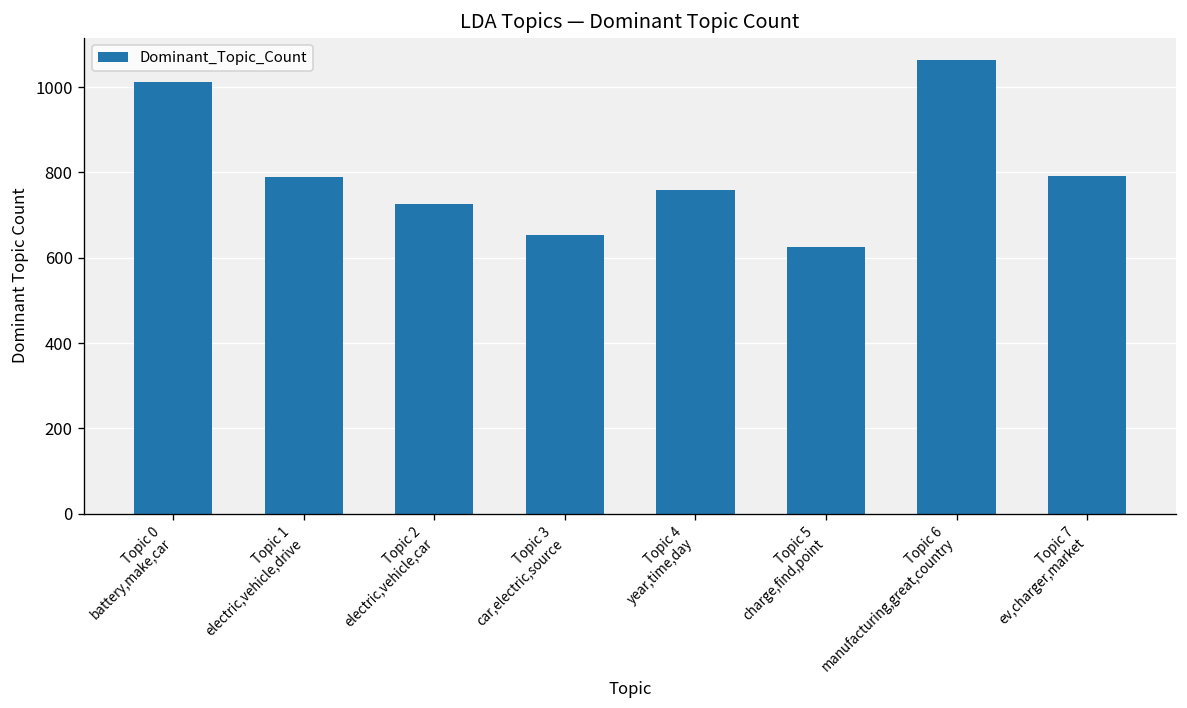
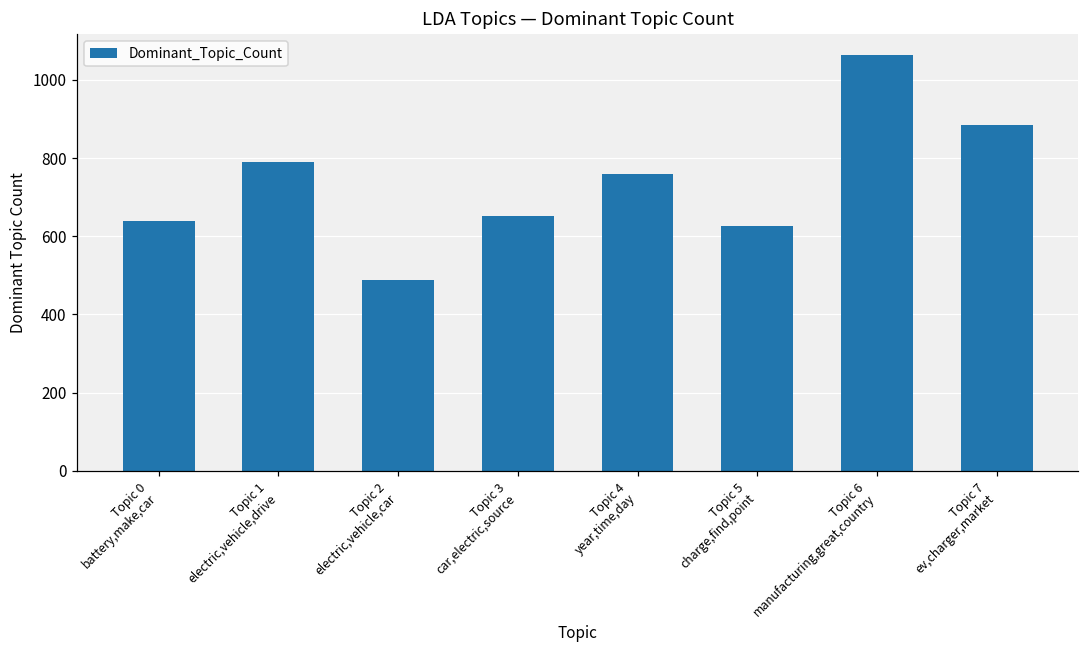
  {
-   "Topic 0 battery,make,car": 1010,
+   "Topic 0 battery,make,car": 640,
    "Topic 1 electric,vehicle,drive": 790,
-   "Topic 2 electric,vehicle,car": 730,
+   "Topic 2 electric,vehicle,car": 490,
    "Topic 3 car,electric,source": 650,
    "Topic 4 year,time,day": 760,
    "Topic 5 charge,find,point": 630,
    "Topic 6 manufacturing,great,country": 1060,
-   "Topic 7 ev,charger,market": 790
+   "Topic 7 ev,charger,market": 890
  }
